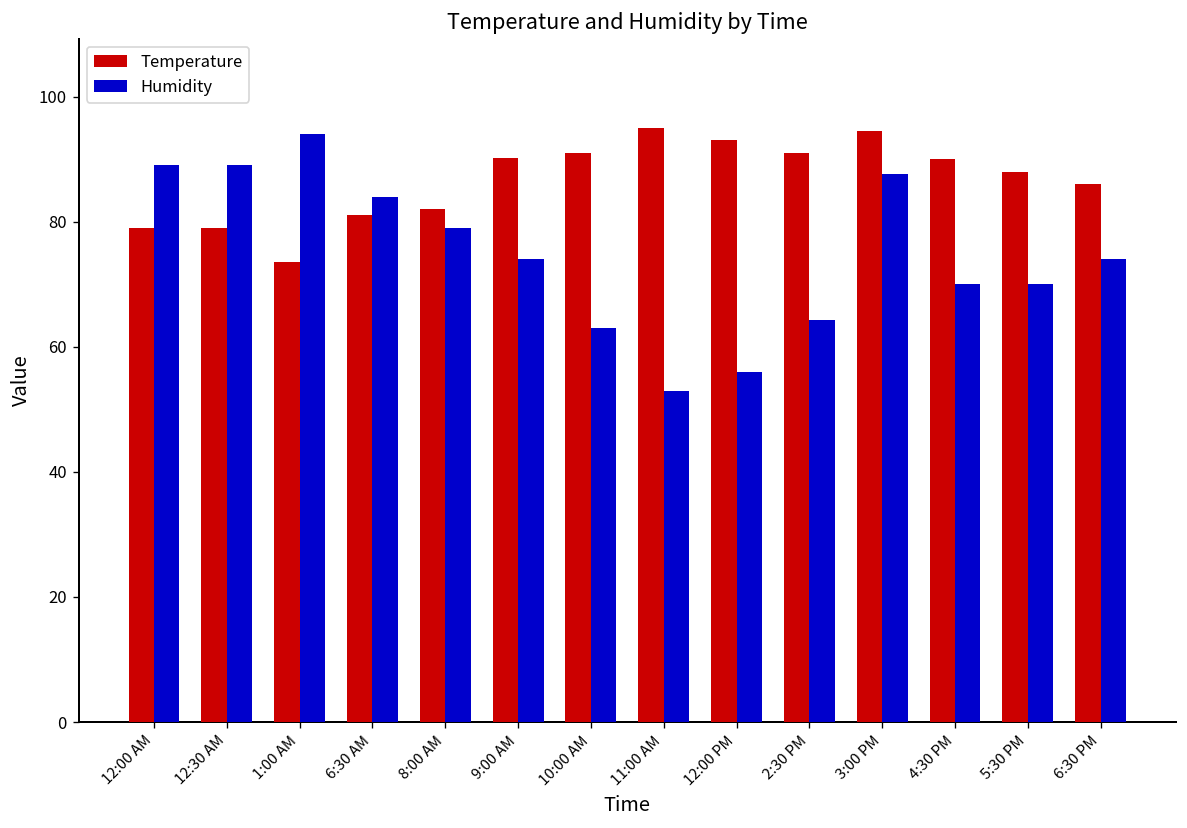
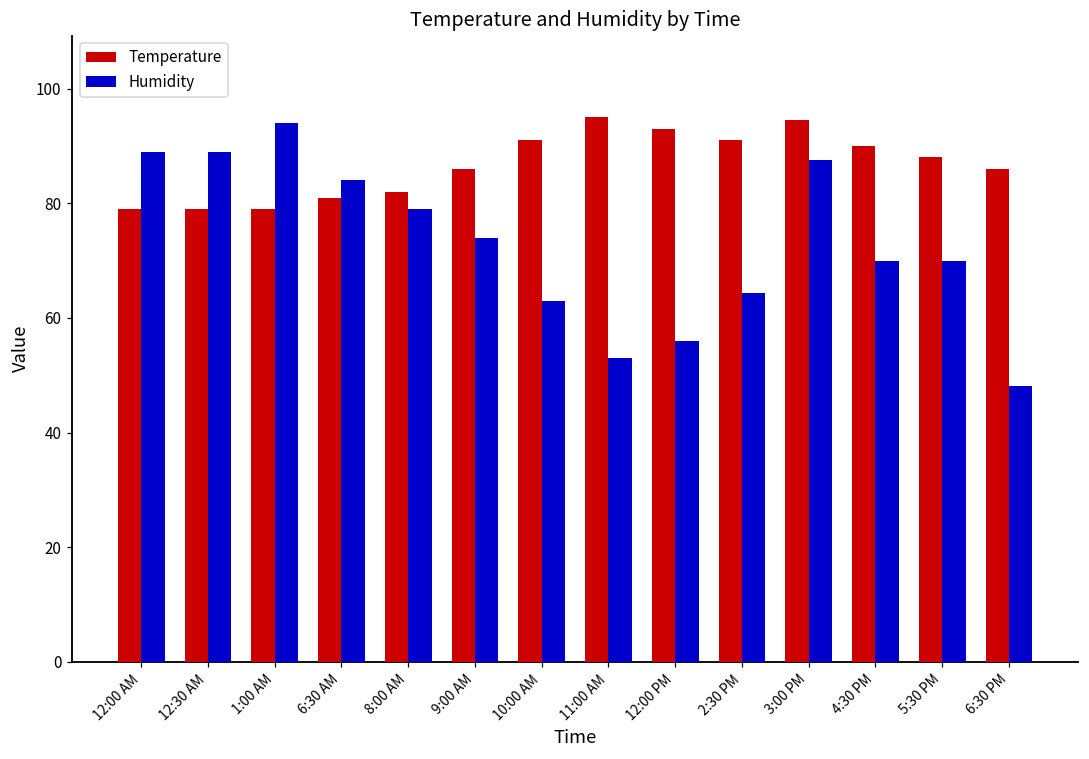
  {
    "Temperature": {
      "12:00 AM": 79,
      "12:30 AM": 79,
-     "1:00 AM": 74,
+     "1:00 AM": 79,
      "6:30 AM": 81,
      "8:00 AM": 82,
-     "9:00 AM": 90,
+     "9:00 AM": 86,
      "10:00 AM": 91,
      "11:00 AM": 95,
      "12:00 PM": 93,
      "2:30 PM": 91,
      "3:00 PM": 95,
      "4:30 PM": 90,
      "5:30 PM": 88,
      "6:30 PM": 86
    },
    "Humidity": {
      "12:00 AM": 89,
      "12:30 AM": 89,
      "1:00 AM": 94,
      "6:30 AM": 84,
      "8:00 AM": 79,
      "9:00 AM": 74,
      "10:00 AM": 63,
      "11:00 AM": 53,
      "12:00 PM": 56,
      "2:30 PM": 64,
      "3:00 PM": 88,
      "4:30 PM": 70,
      "5:30 PM": 70,
-     "6:30 PM": 74
+     "6:30 PM": 48
    }
  }
